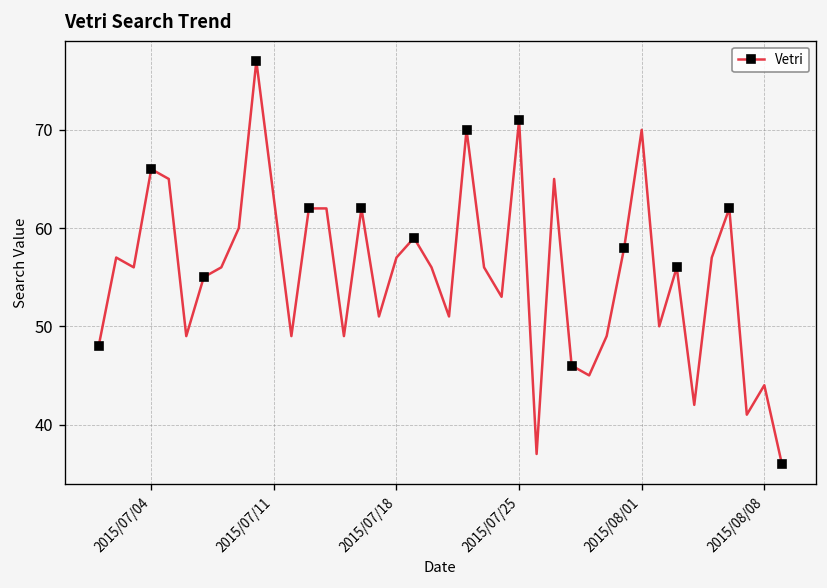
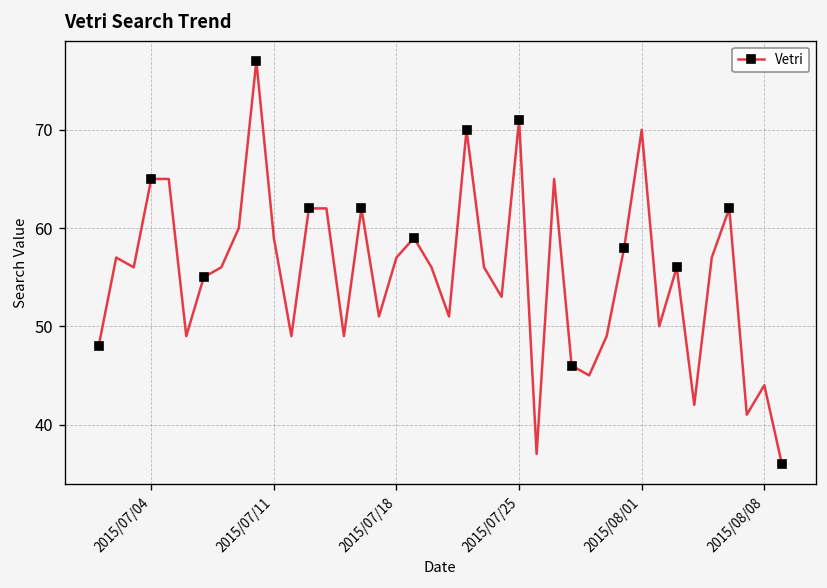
  {
-   "2015/07/04": 66,
-   "2015/07/11": 63,
+   "2015/07/04": 65,
+   "2015/07/11": 59,
    "2015/07/18": 57,
    "2015/07/25": 71,
    "2015/08/01": 70,
    "2015/08/08": 44
  }
